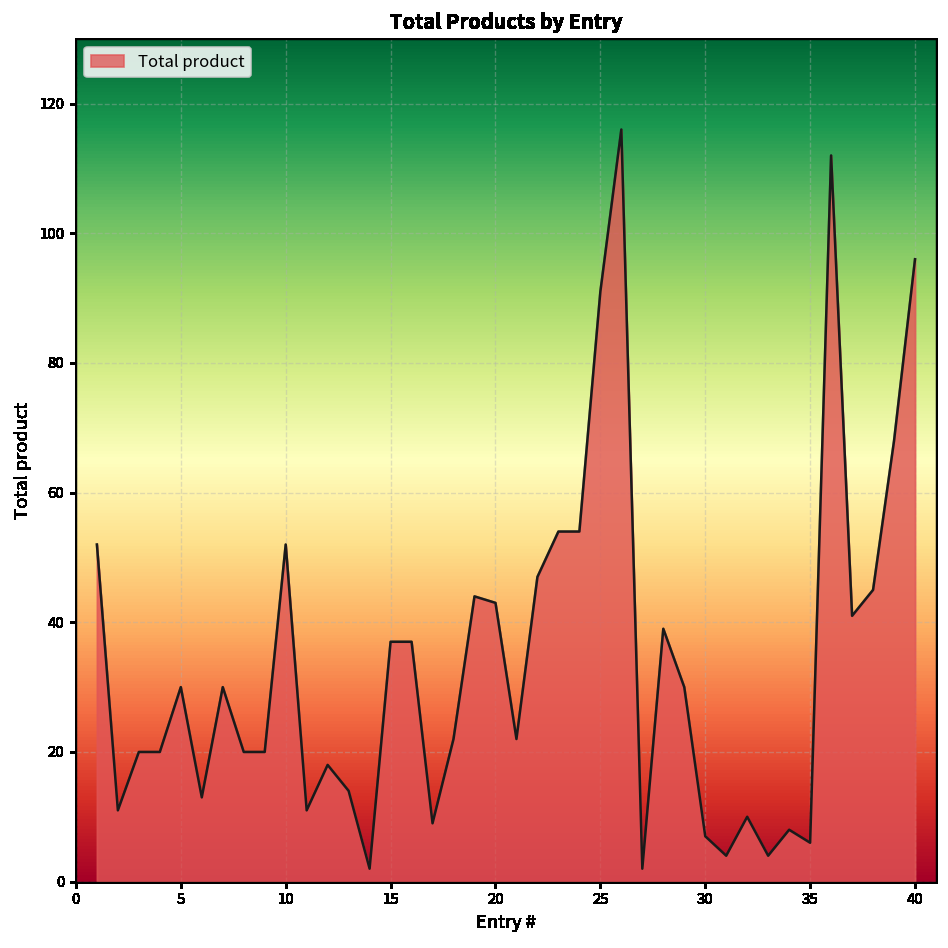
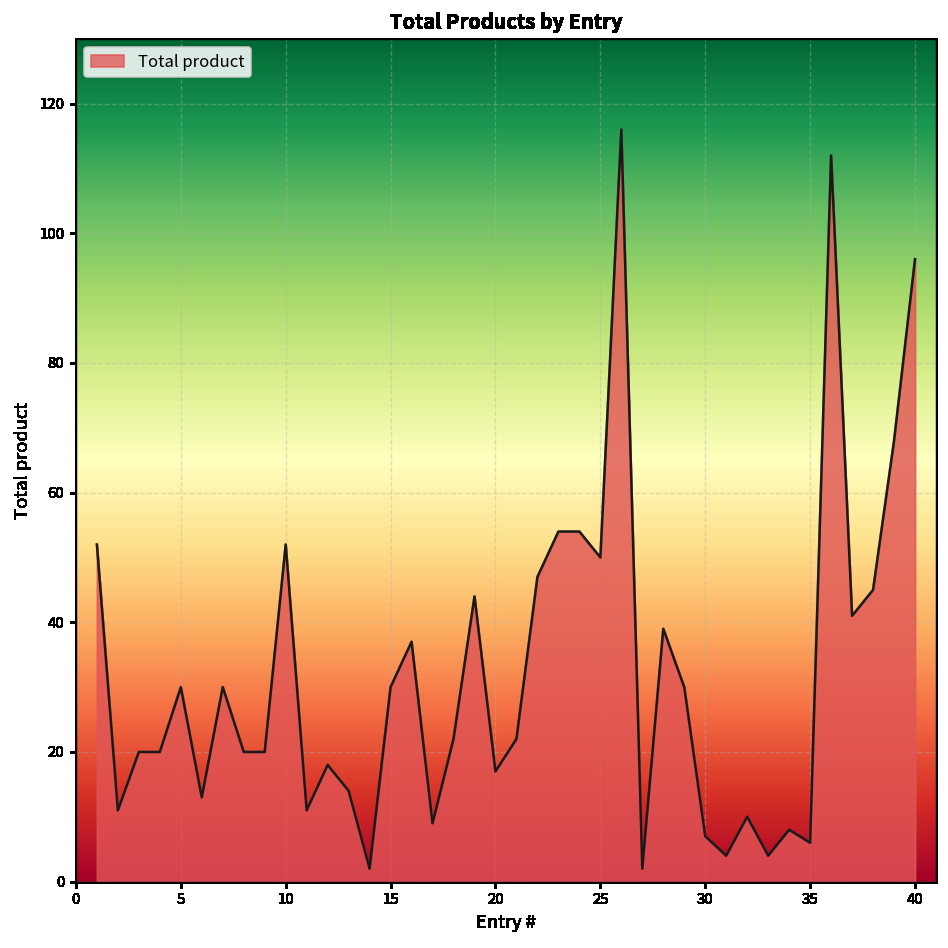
  {
    "5": 30,
    "10": 52,
-   "15": 37,
-   "20": 43,
-   "25": 91,
+   "15": 30,
+   "20": 17,
+   "25": 50,
    "30": 7,
    "35": 6,
    "40": 96
  }
